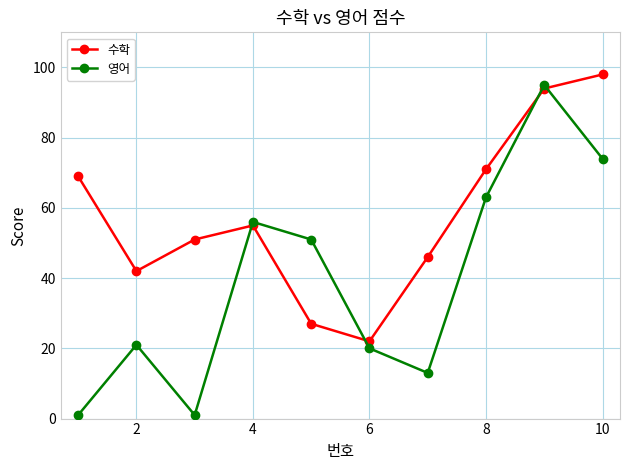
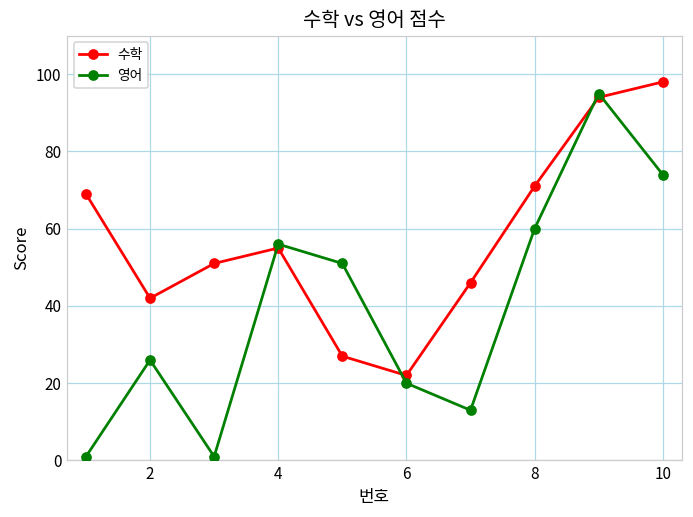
  {
    "수학": {
      "2": 42,
      "4": 55,
      "6": 22,
      "8": 71,
      "10": 98
    },
    "영어": {
-     "2": 21,
+     "2": 26,
      "4": 56,
      "6": 20,
-     "8": 63,
+     "8": 60,
      "10": 74
    }
  }
